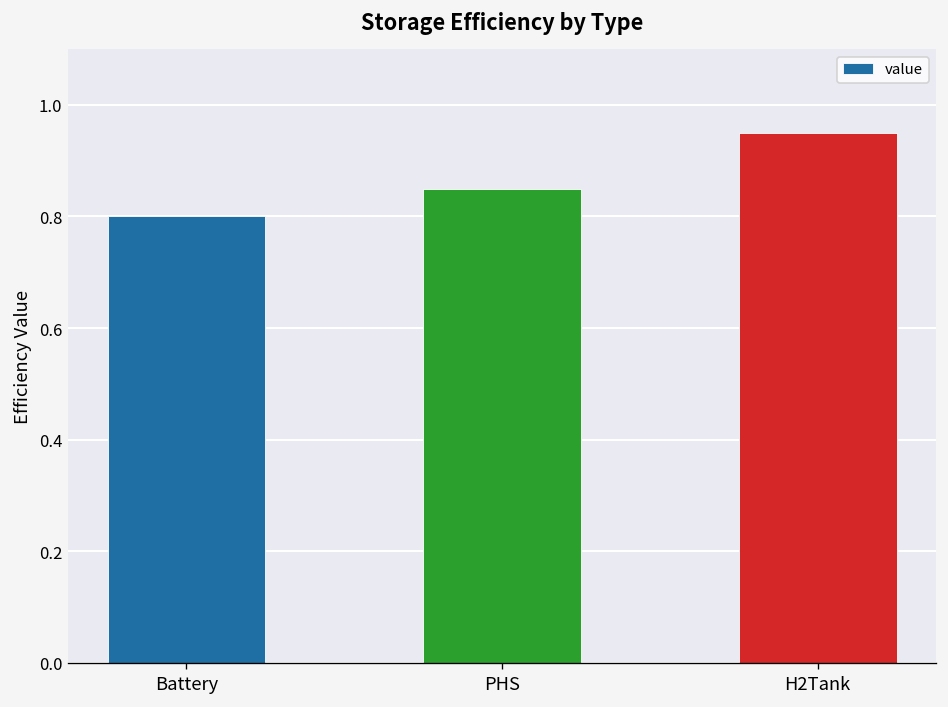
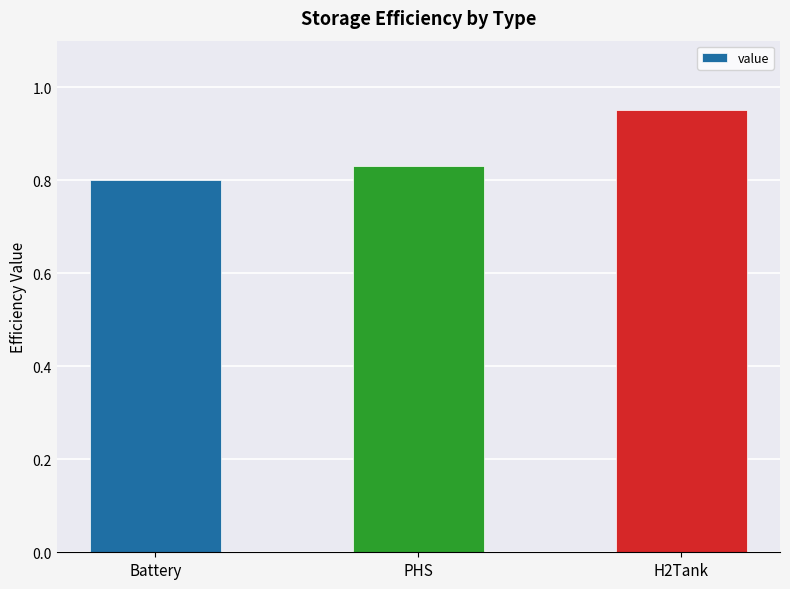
  {
    "Battery": 0.80,
-   "PHS": 0.85,
+   "PHS": 0.83,
    "H2Tank": 0.95
  }
